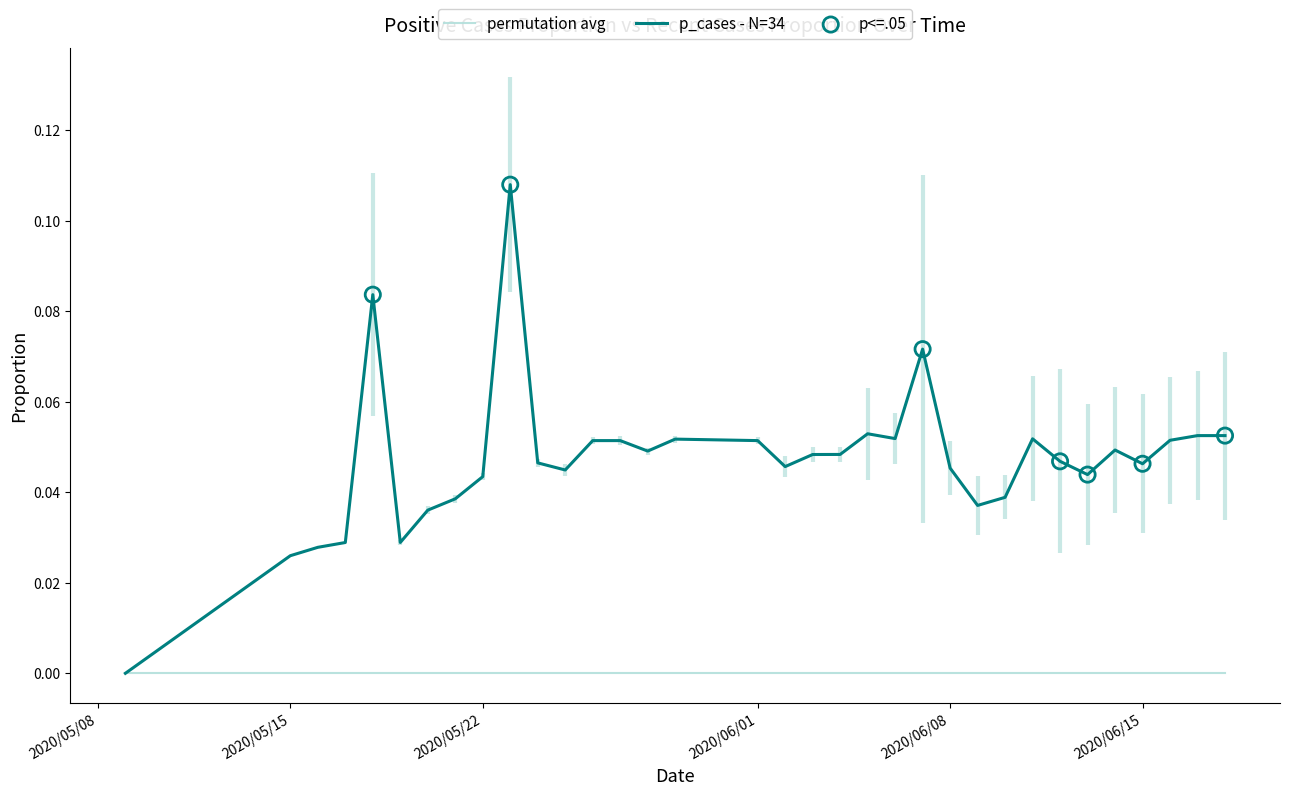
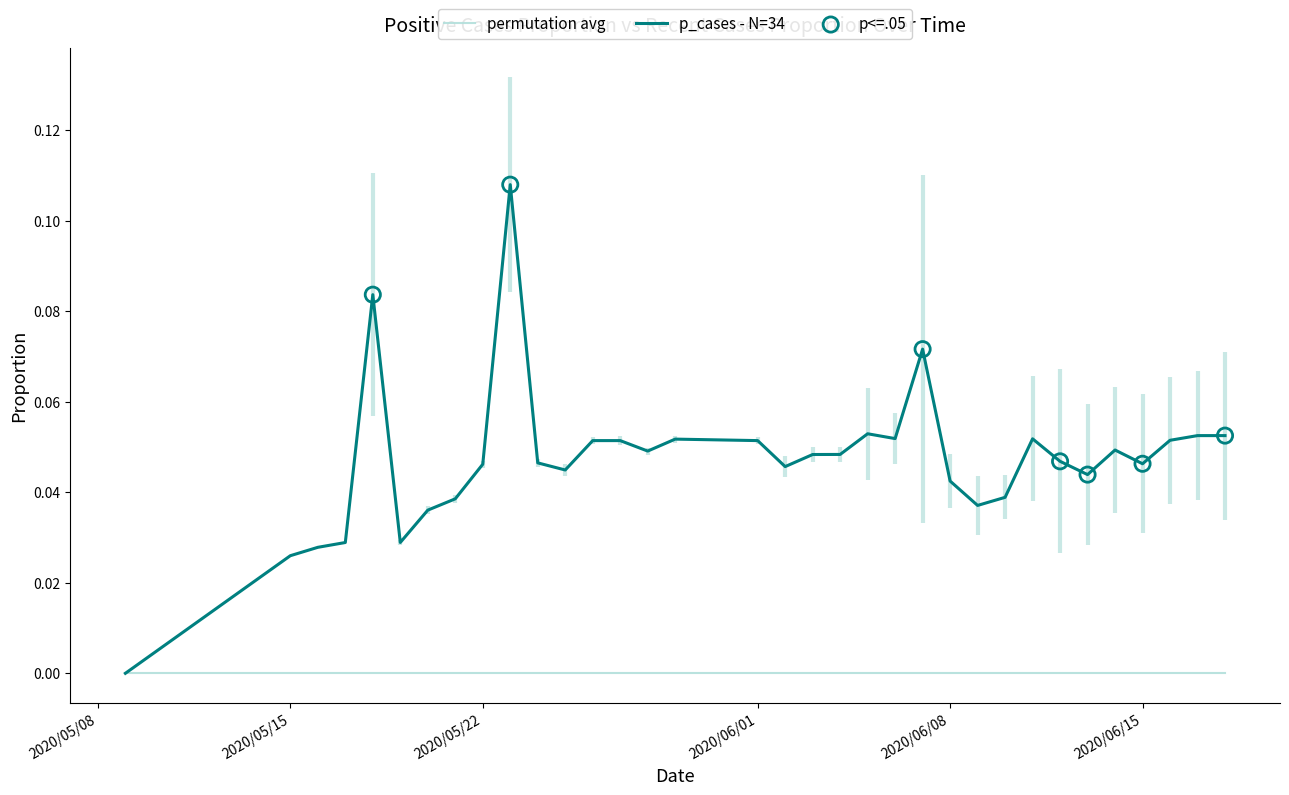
  {
    "permutation avg": {
      "2020/05/15": 0.000,
      "2020/05/22": 0.000,
      "2020/06/01": 0.000,
      "2020/06/08": 0.000,
      "2020/06/15": 0.000
    },
    "p_cases - N=34": {
      "2020/05/15": 0.026,
-     "2020/05/22": 0.043,
+     "2020/05/22": 0.046,
      "2020/06/01": 0.051,
-     "2020/06/08": 0.045
+     "2020/06/08": 0.042
    }
  }
